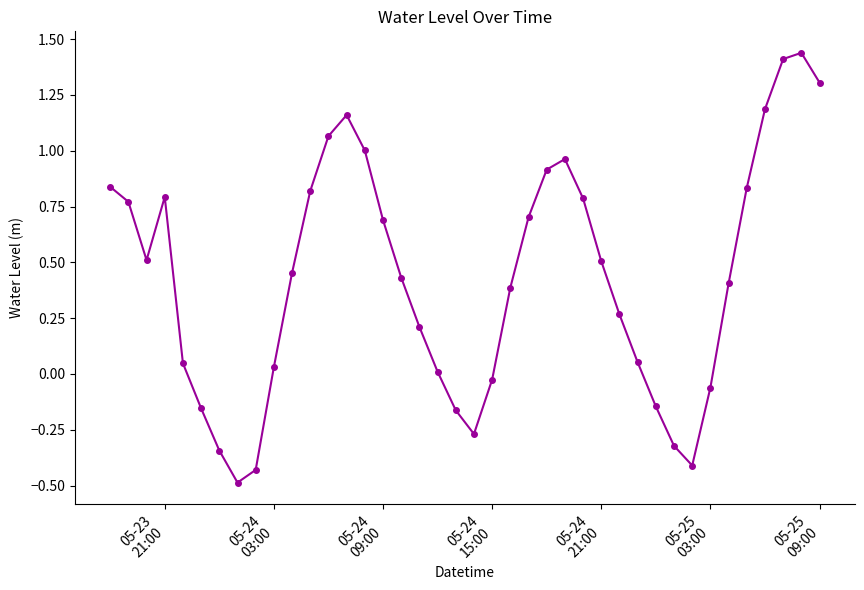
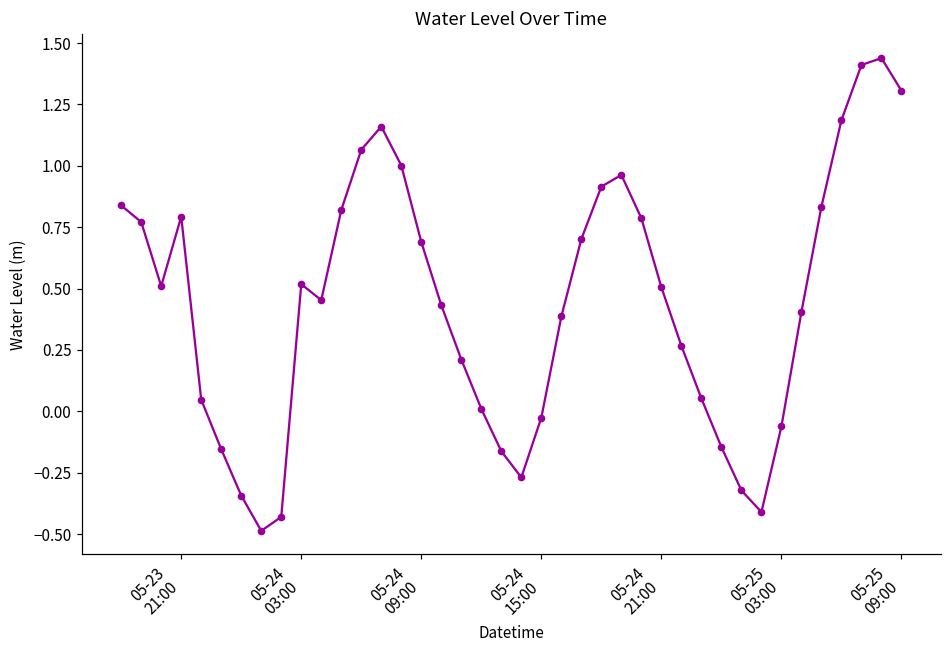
  {
    "05-23 21:00": 0.79,
-   "05-24 03:00": 0.03,
+   "05-24 03:00": 0.52,
    "05-24 09:00": 0.69,
    "05-24 15:00": -0.03,
    "05-24 21:00": 0.50,
    "05-25 03:00": -0.06,
    "05-25 09:00": 1.31
  }
